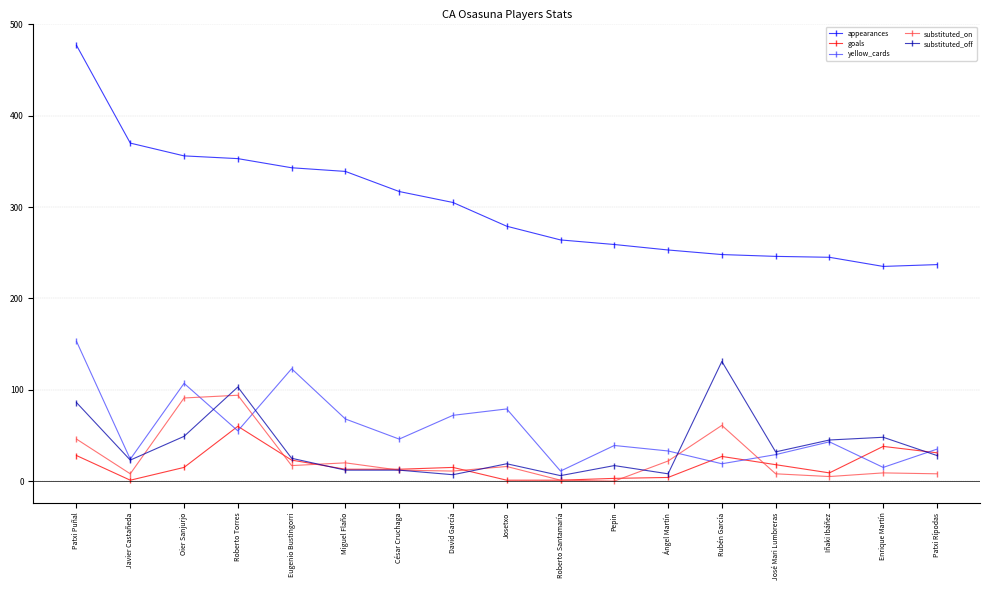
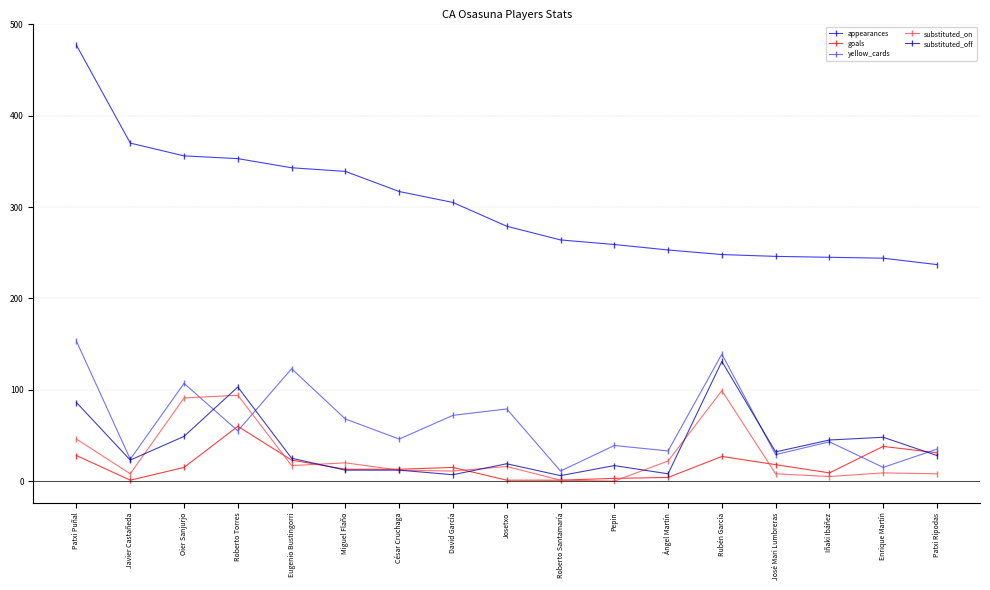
  {
    "appearances": {
      "Patxi Puñal": 480,
      "Javier Castañeda": 370,
      "Oier Sanjurjo": 360,
      "Roberto Torres": 350,
      "Eugenio Bustingorri": 340,
      "Miguel Flaño": 340,
      "César Cruchaga": 320,
      "David García": 310,
      "Josetxo": 280,
      "Roberto Santamaría": 260,
      "Pepin": 260,
      "Ángel Martín": 250,
      "Rubén García": 250,
      "José Mari Lumbreras": 250,
      "Iñaki Ibáñez": 250,
-     "Enrique Martín": 235,
+     "Enrique Martín": 244,
      "Patxi Rípodas": 240
    },
    "goals": {
      "Patxi Puñal": 30,
      "Javier Castañeda": 0,
      "Oier Sanjurjo": 20,
      "Roberto Torres": 60,
      "David García": 20,
      "Josetxo": 0,
      "Pepin": 0,
      "Ángel Martín": 0,
      "Rubén García": 30,
      "José Mari Lumbreras": 20,
      "Iñaki Ibáñez": 10,
      "Enrique Martín": 40,
      "Patxi Rípodas": 30
    },
    "yellow_cards": {
      "Patxi Puñal": 150,
      "Oier Sanjurjo": 110,
      "Roberto Torres": 60,
      "Eugenio Bustingorri": 120,
      "Miguel Flaño": 70,
      "César Cruchaga": 50,
      "David García": 70,
      "Josetxo": 80,
      "Roberto Santamaría": 10,
      "Pepin": 40,
      "Ángel Martín": 30,
-     "Rubén García": 20,
+     "Rubén García": 140,
      "José Mari Lumbreras": 30,
      "Enrique Martín": 20,
      "Patxi Rípodas": 40
    },
    "substituted_on": {
      "Patxi Puñal": 50,
      "Javier Castañeda": 10,
      "Oier Sanjurjo": 90,
      "Roberto Torres": 90,
      "Eugenio Bustingorri": 20,
      "Miguel Flaño": 20,
      "David García": 10,
      "Josetxo": 20,
      "Pepin": 0,
      "Ángel Martín": 20,
-     "Rubén García": 60,
+     "Rubén García": 100,
      "José Mari Lumbreras": 10,
      "Iñaki Ibáñez": 10,
      "Enrique Martín": 10,
      "Patxi Rípodas": 10
    },
    "substituted_off": {
      "Patxi Puñal": 90,
      "Oier Sanjurjo": 50,
      "Roberto Torres": 100,
      "David García": 10,
      "Josetxo": 20,
      "Roberto Santamaría": 10,
      "Pepin": 20,
      "Ángel Martín": 10,
      "Rubén García": 130,
      "José Mari Lumbreras": 30,
      "Enrique Martín": 50,
      "Patxi Rípodas": 30
    }
  }
